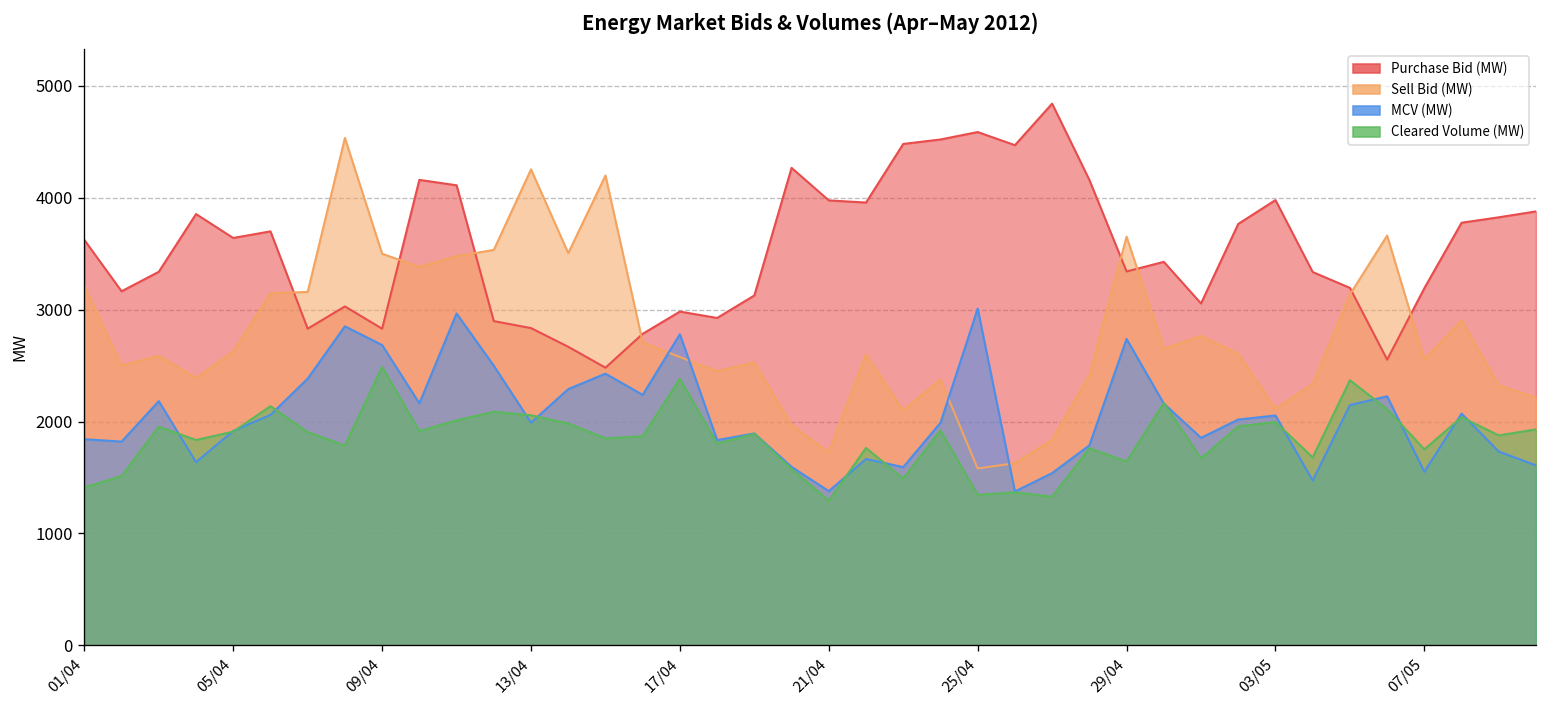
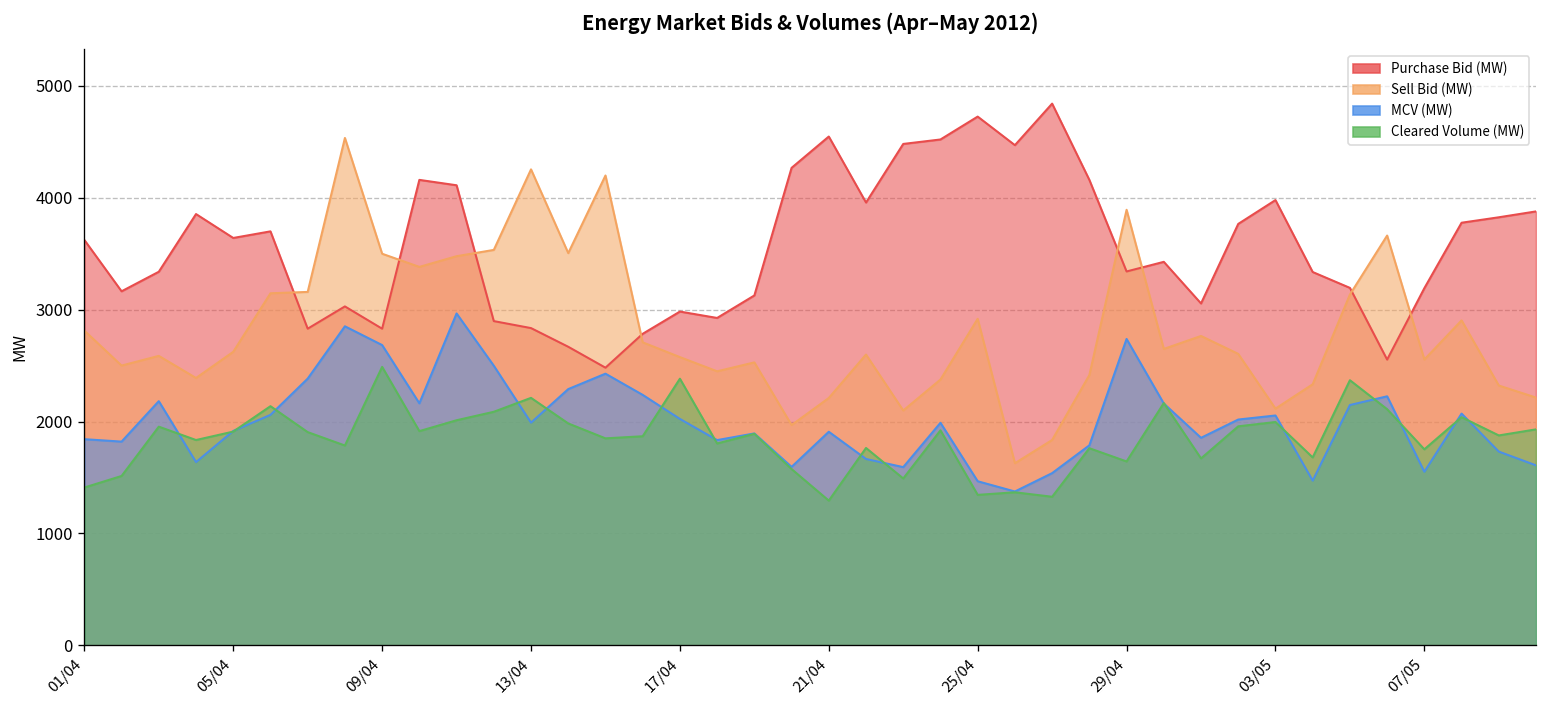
  {
    "Purchase Bid (MW)": {
      "01/04": 3600,
      "05/04": 3600,
      "09/04": 2800,
      "13/04": 2800,
      "17/04": 3000,
-     "21/04": 4000,
-     "25/04": 4600,
+     "21/04": 4500,
+     "25/04": 4700,
      "29/04": 3300,
      "03/05": 4000,
      "07/05": 3200
    },
    "Sell Bid (MW)": {
-     "01/04": 3200,
+     "01/04": 2800,
      "05/04": 2600,
      "09/04": 3500,
      "13/04": 4300,
      "17/04": 2600,
-     "21/04": 1700,
-     "25/04": 1600,
-     "29/04": 3700,
+     "21/04": 2200,
+     "25/04": 2900,
+     "29/04": 3900,
      "03/05": 2100,
      "07/05": 2600
    },
    "MCV (MW)": {
      "01/04": 1800,
      "09/04": 2700,
      "13/04": 2000,
-     "17/04": 2800,
-     "21/04": 1400,
-     "25/04": 3000,
+     "17/04": 2000,
+     "21/04": 1900,
+     "25/04": 1500,
      "29/04": 2700,
      "03/05": 2100,
      "07/05": 1600
    },
    "Cleared Volume (MW)": {
      "01/04": 1400,
      "09/04": 2500,
-     "13/04": 2100,
+     "13/04": 2200,
      "17/04": 2400,
      "21/04": 1300,
      "25/04": 1300,
      "29/04": 1600,
      "03/05": 2000,
      "07/05": 1800
    }
  }
